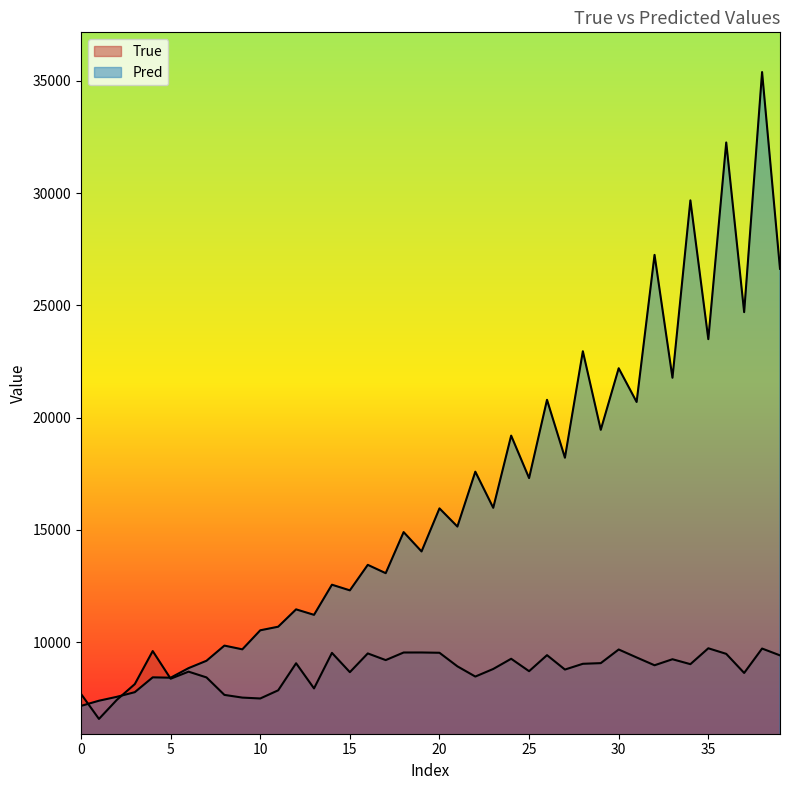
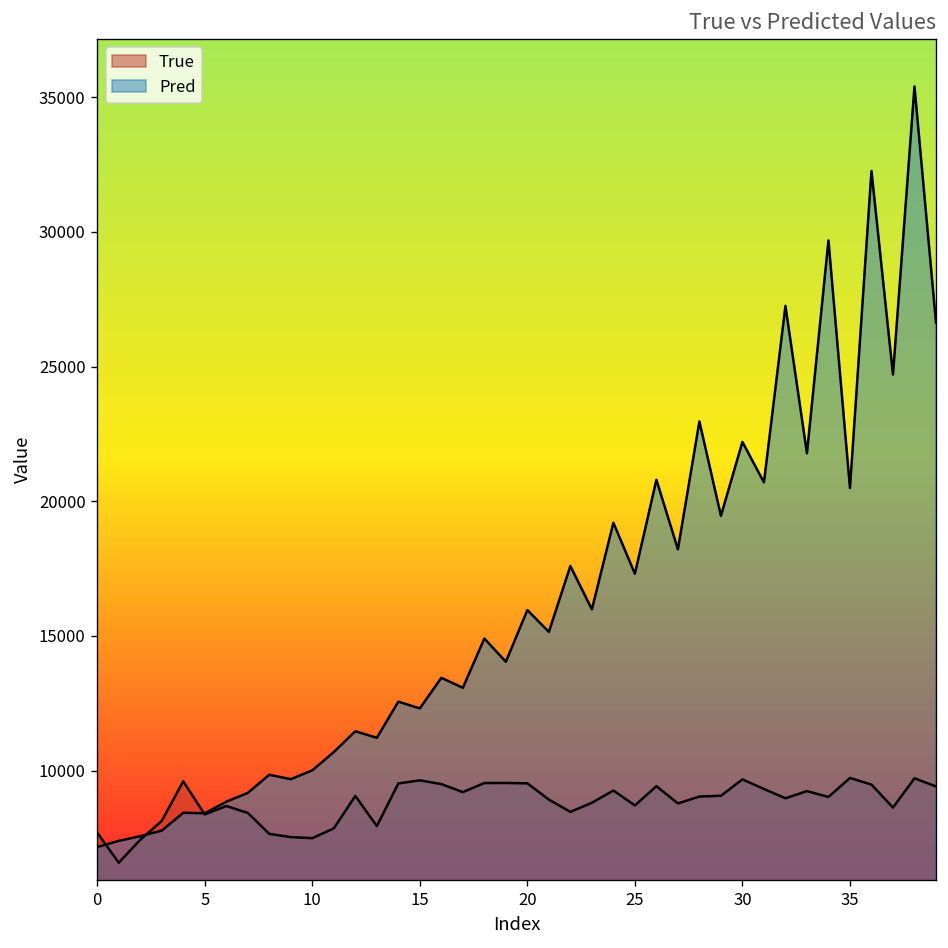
  {
    "True": {
      "0": 7700,
      "10": 7500,
-     "15": 8700,
+     "15": 9600,
      "20": 9500,
      "25": 8700,
      "30": 9700,
      "35": 9700
    },
    "Pred": {
      "0": 7200,
-     "10": 10500,
+     "10": 10000,
      "15": 12300,
      "20": 16000,
      "25": 17300,
      "30": 22200,
-     "35": 23500
+     "35": 20500
    }
  }
